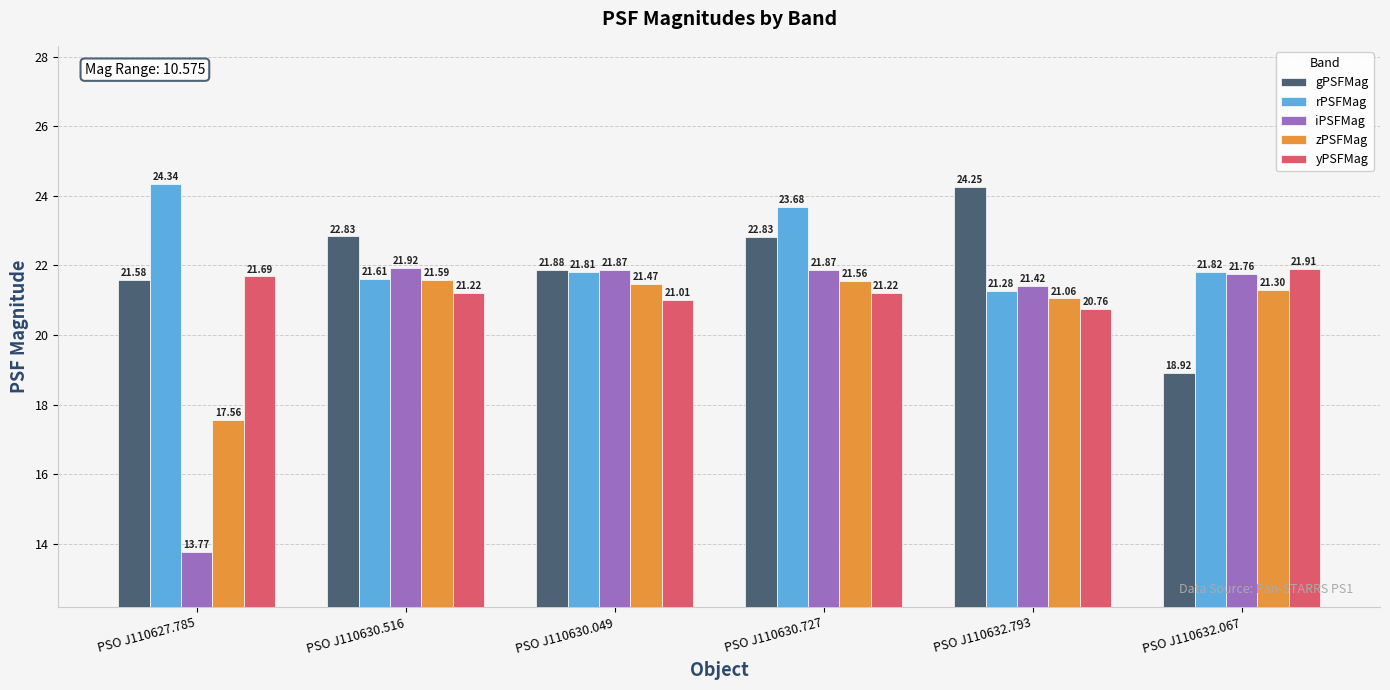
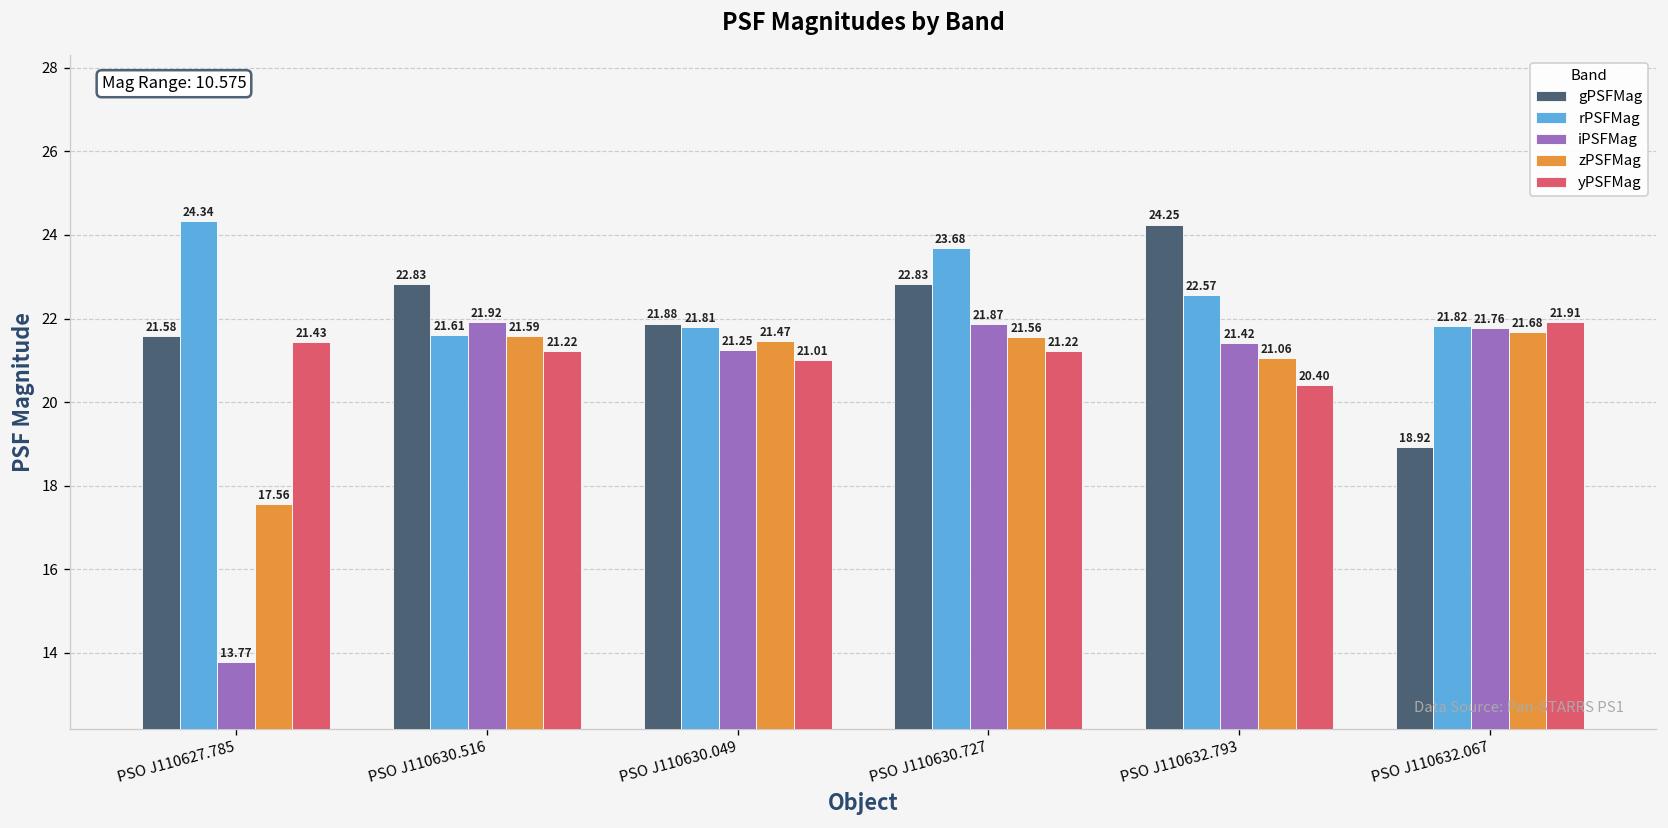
  {
    "gPSFMag": {
      "PSO J110627.785": 21.58,
      "PSO J110630.516": 22.83,
      "PSO J110630.049": 21.88,
      "PSO J110630.727": 22.83,
      "PSO J110632.793": 24.25,
      "PSO J110632.067": 18.92
    },
    "rPSFMag": {
      "PSO J110627.785": 24.34,
      "PSO J110630.516": 21.61,
      "PSO J110630.049": 21.81,
      "PSO J110630.727": 23.68,
-     "PSO J110632.793": 21.28,
+     "PSO J110632.793": 22.57,
      "PSO J110632.067": 21.82
    },
    "iPSFMag": {
      "PSO J110627.785": 13.77,
      "PSO J110630.516": 21.92,
-     "PSO J110630.049": 21.87,
+     "PSO J110630.049": 21.25,
      "PSO J110630.727": 21.87,
      "PSO J110632.793": 21.42,
      "PSO J110632.067": 21.76
    },
    "zPSFMag": {
      "PSO J110627.785": 17.56,
      "PSO J110630.516": 21.59,
      "PSO J110630.049": 21.47,
      "PSO J110630.727": 21.56,
      "PSO J110632.793": 21.06,
-     "PSO J110632.067": 21.30
+     "PSO J110632.067": 21.68
    },
    "yPSFMag": {
-     "PSO J110627.785": 21.69,
+     "PSO J110627.785": 21.43,
      "PSO J110630.516": 21.22,
      "PSO J110630.049": 21.01,
      "PSO J110630.727": 21.22,
-     "PSO J110632.793": 20.76,
+     "PSO J110632.793": 20.40,
      "PSO J110632.067": 21.91
    }
  }
